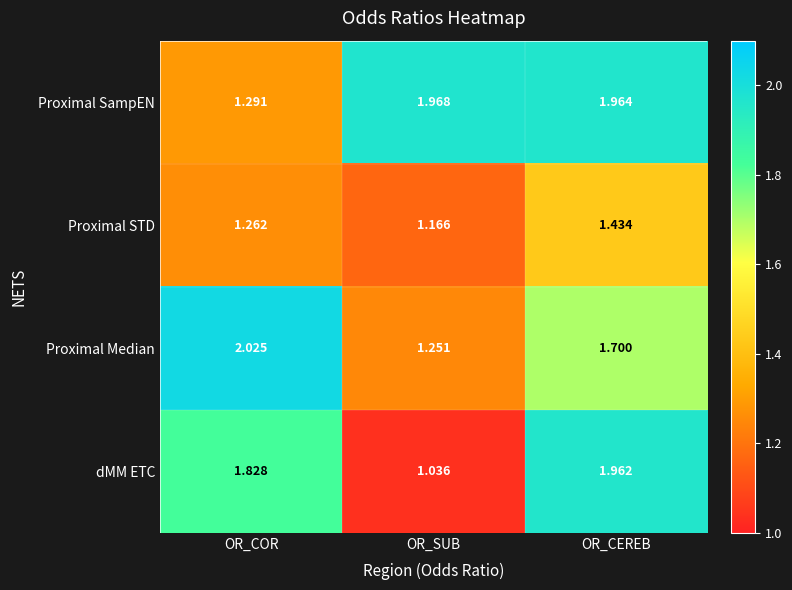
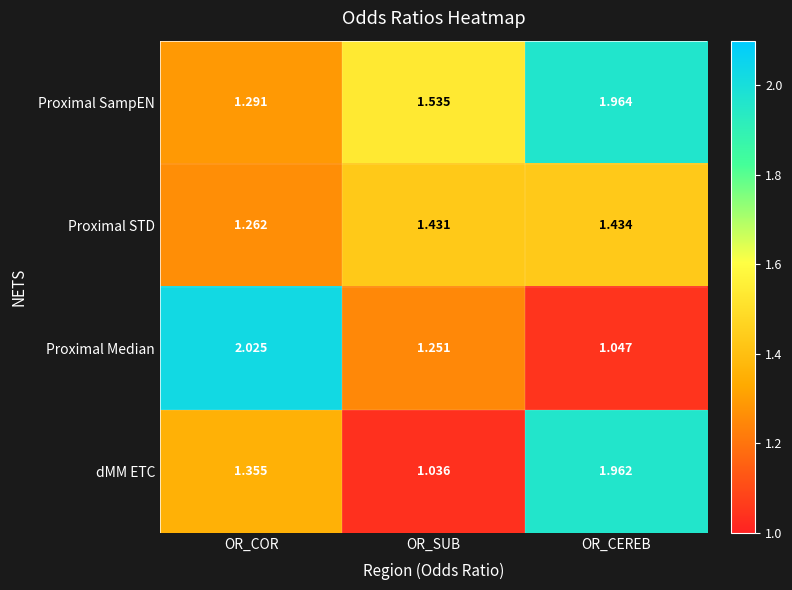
  {
    "Proximal SampEN": {
      "OR_COR": 1.291,
-     "OR_SUB": 1.968,
+     "OR_SUB": 1.535,
      "OR_CEREB": 1.964
    },
    "Proximal STD": {
      "OR_COR": 1.262,
-     "OR_SUB": 1.166,
+     "OR_SUB": 1.431,
      "OR_CEREB": 1.434
    },
    "Proximal Median": {
      "OR_COR": 2.025,
      "OR_SUB": 1.251,
-     "OR_CEREB": 1.700
+     "OR_CEREB": 1.047
    },
    "dMM ETC": {
-     "OR_COR": 1.828,
+     "OR_COR": 1.355,
      "OR_SUB": 1.036,
      "OR_CEREB": 1.962
    }
  }
